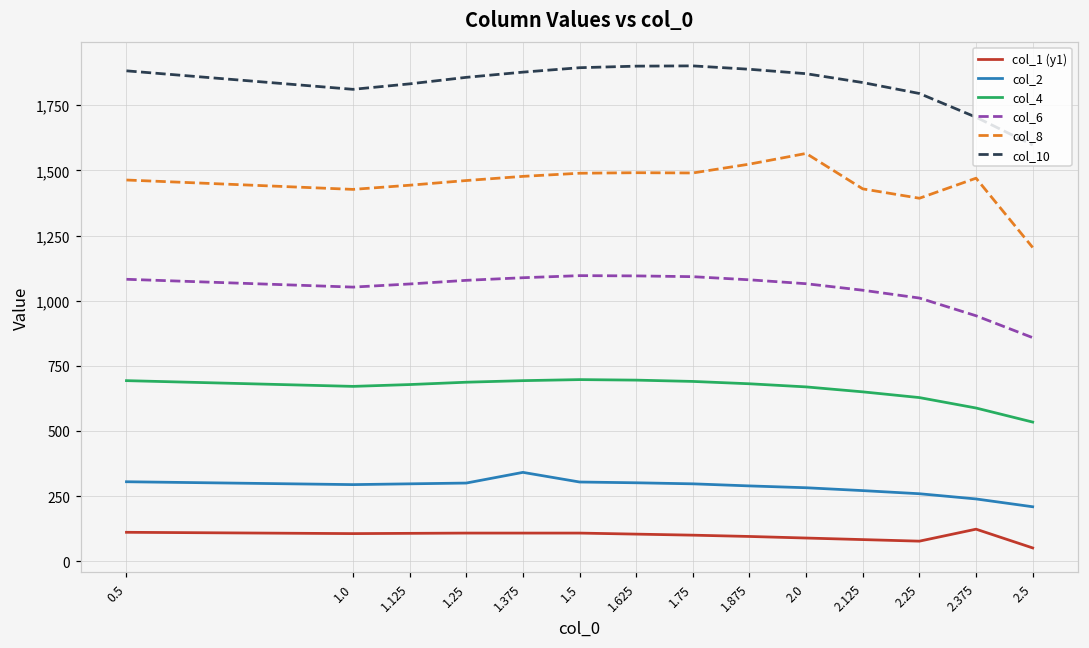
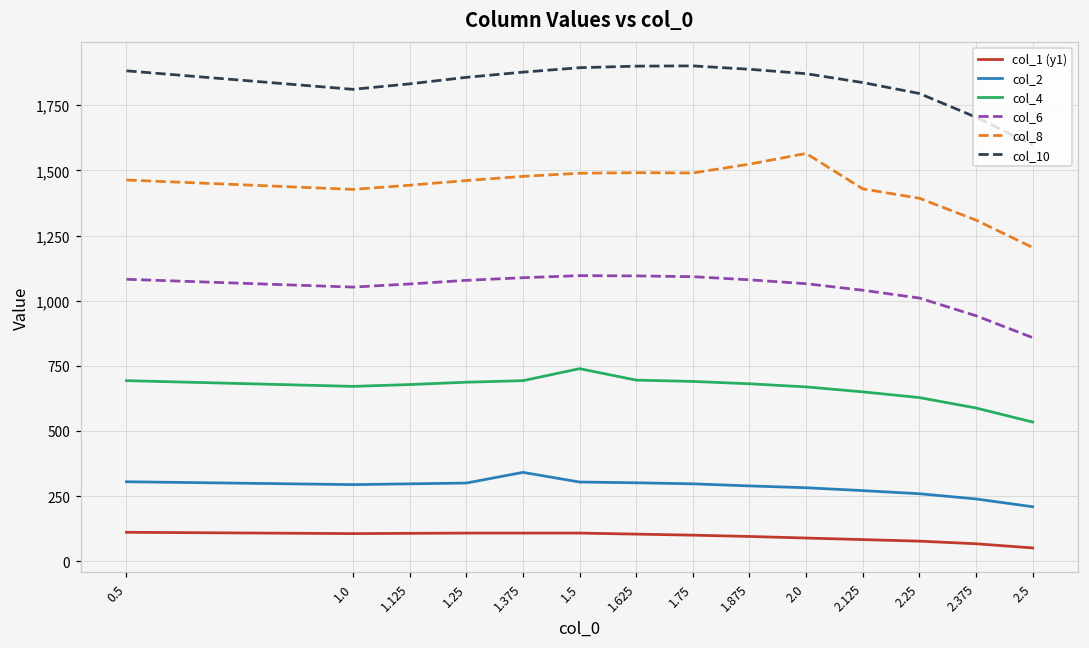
  {
    "col_1 (y1)": {
      "0.5": "110",
      "1.0": "110",
      "1.125": "110",
      "1.25": "110",
      "1.375": "110",
      "1.5": "110",
      "1.625": "100",
      "1.75": "100",
      "1.875": "100",
      "2.0": "90",
      "2.125": "80",
      "2.25": "80",
-     "2.375": "120",
+     "2.375": "70",
      "2.5": "50"
    },
    "col_2": {
      "0.5": "310",
      "1.0": "290",
      "1.125": "300",
      "1.25": "300",
      "1.375": "340",
      "1.5": "300",
      "1.625": "300",
      "1.75": "300",
      "1.875": "290",
      "2.0": "280",
      "2.125": "270",
      "2.25": "260",
      "2.375": "240",
      "2.5": "210"
    },
    "col_4": {
      "0.5": "690",
      "1.0": "670",
      "1.125": "680",
      "1.25": "690",
      "1.375": "690",
-     "1.5": "700",
+     "1.5": "740",
      "1.625": "700",
      "1.75": "690",
      "1.875": "680",
      "2.0": "670",
      "2.125": "650",
      "2.25": "630",
      "2.375": "590",
      "2.5": "530"
    },
    "col_6": {
      "0.5": "1,080",
      "1.0": "1,050",
      "1.125": "1,060",
      "1.25": "1,080",
      "1.375": "1,090",
      "1.5": "1,100",
      "1.625": "1,100",
      "1.75": "1,090",
      "1.875": "1,080",
      "2.0": "1,070",
      "2.125": "1,040",
      "2.25": "1,010",
      "2.375": "940",
      "2.5": "860"
    },
    "col_8": {
      "0.5": "1,460",
      "1.0": "1,430",
      "1.125": "1,440",
      "1.25": "1,460",
      "1.375": "1,480",
      "1.5": "1,490",
      "1.625": "1,490",
      "1.75": "1,490",
      "1.875": "1,520",
      "2.0": "1,570",
      "2.125": "1,430",
      "2.25": "1,390",
-     "2.375": "1,470",
+     "2.375": "1,310",
      "2.5": "1,200"
    },
    "col_10": {
      "0.5": "1,880",
      "1.0": "1,810",
      "1.125": "1,830",
      "1.25": "1,860",
      "1.375": "1,880",
      "1.5": "1,890",
      "1.625": "1,900",
      "1.75": "1,900",
      "1.875": "1,890",
      "2.0": "1,870",
      "2.125": "1,840",
      "2.25": "1,800"
    }
  }
